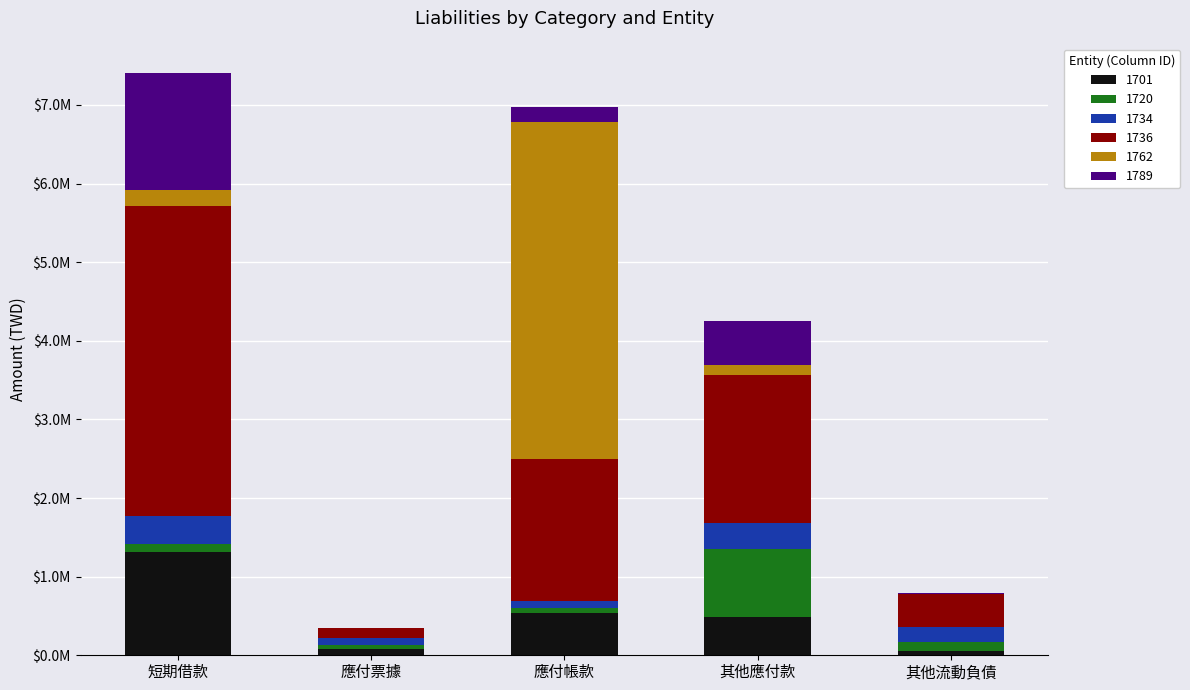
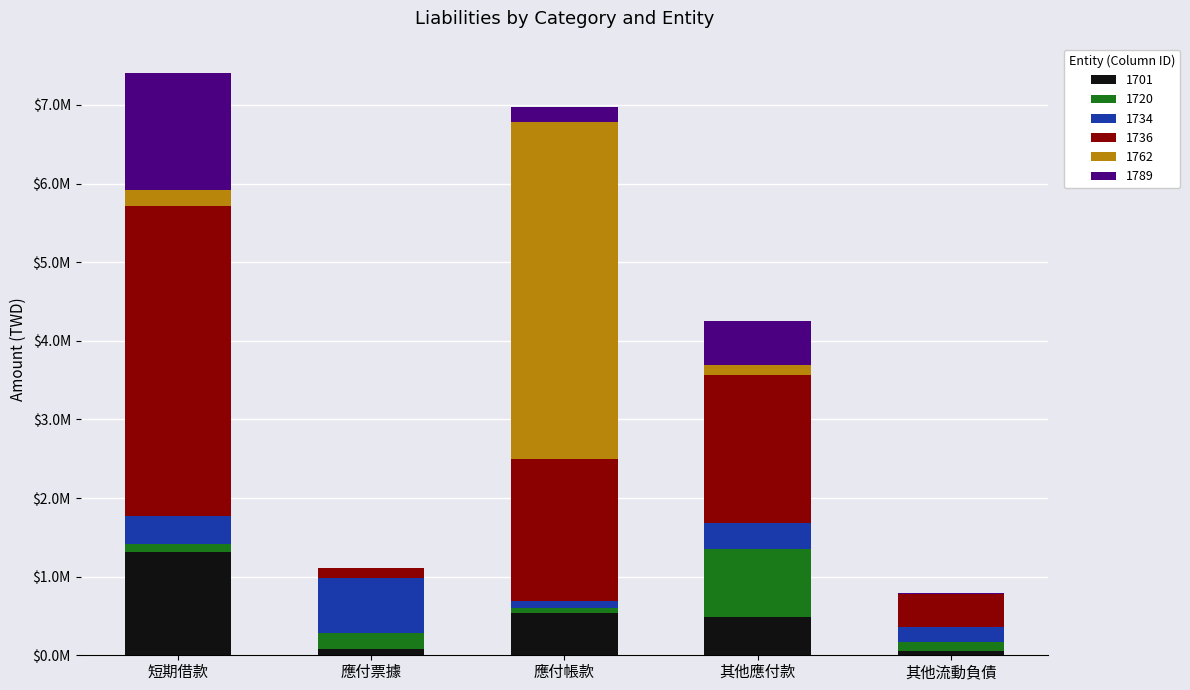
  {
    "1701": {
      "短期借款": "$1300000",
      "應付票據": "$100000",
      "應付帳款": "$500000",
      "其他應付款": "$500000",
      "其他流動負債": "$100000"
    },
    "1720": {
      "短期借款": "$100000",
-     "應付票據": "$100000",
+     "應付票據": "$200000",
      "應付帳款": "$100000",
      "其他應付款": "$900000",
      "其他流動負債": "$100000"
    },
    "1734": {
      "短期借款": "$400000",
-     "應付票據": "$100000",
+     "應付票據": "$700000",
      "應付帳款": "$100000",
      "其他應付款": "$300000",
      "其他流動負債": "$200000"
    },
    "1736": {
      "短期借款": "$3900000",
      "應付票據": "$100000",
      "應付帳款": "$1800000",
      "其他應付款": "$1900000",
      "其他流動負債": "$400000"
    },
    "1762": {
      "短期借款": "$200000",
      "應付帳款": "$4300000",
      "其他應付款": "$100000"
    },
    "1789": {
      "短期借款": "$1500000",
      "應付帳款": "$200000",
      "其他應付款": "$600000"
    }
  }
